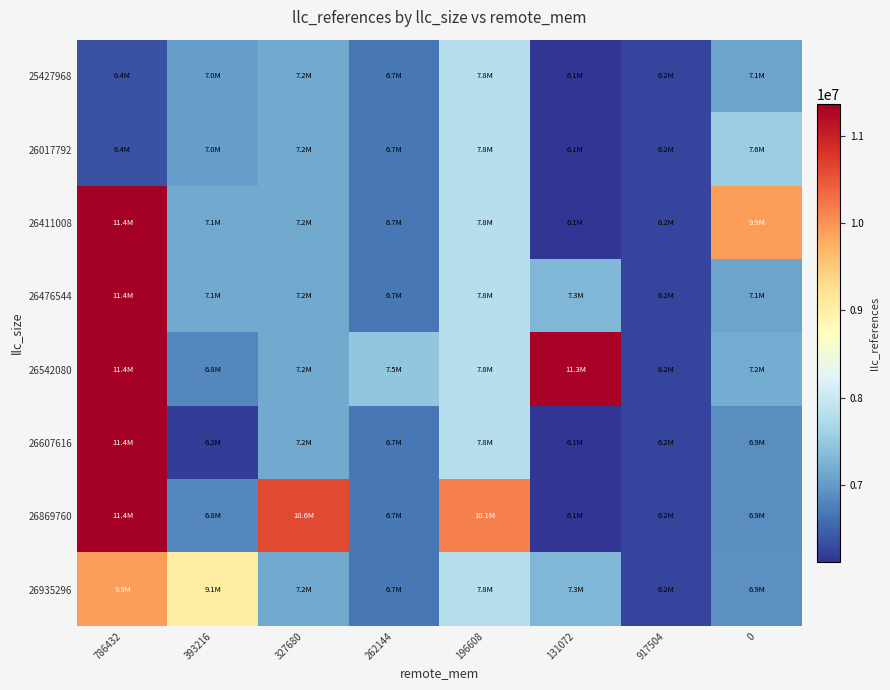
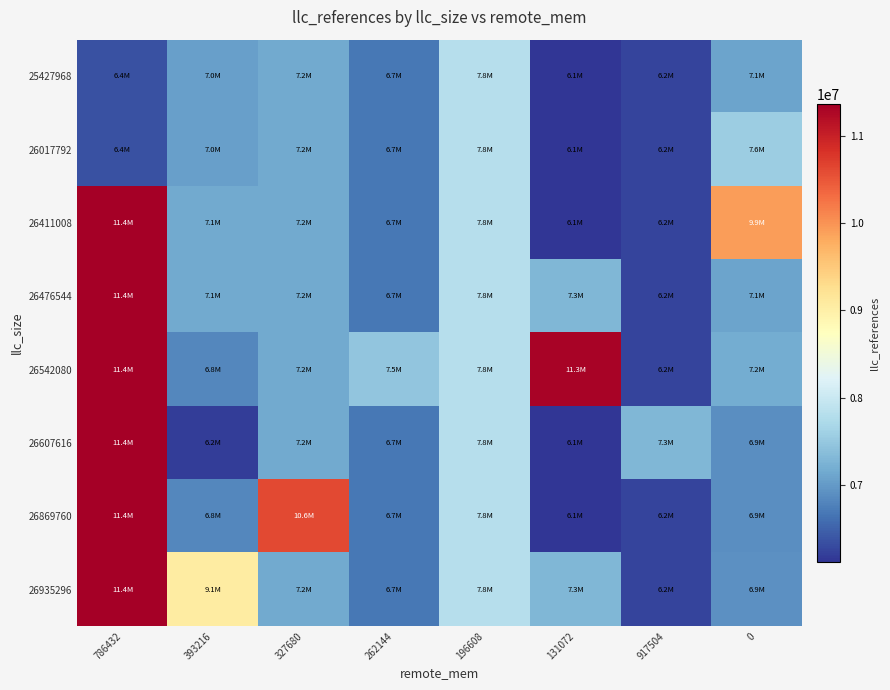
  {
    "25427968": {
      "786432": "6.4M",
      "393216": "7.0M",
      "327680": "7.2M",
      "262144": "6.7M",
      "196608": "7.8M",
      "131072": "6.1M",
      "917504": "6.2M",
      "0": "7.1M"
    },
    "26017792": {
      "786432": "6.4M",
      "393216": "7.0M",
      "327680": "7.2M",
      "262144": "6.7M",
      "196608": "7.8M",
      "131072": "6.1M",
      "917504": "6.2M",
      "0": "7.6M"
    },
    "26411008": {
      "786432": "11.4M",
      "393216": "7.1M",
      "327680": "7.2M",
      "262144": "6.7M",
      "196608": "7.8M",
      "131072": "6.1M",
      "917504": "6.2M",
      "0": "9.9M"
    },
    "26476544": {
      "786432": "11.4M",
      "393216": "7.1M",
      "327680": "7.2M",
      "262144": "6.7M",
      "196608": "7.8M",
      "131072": "7.3M",
      "917504": "6.2M",
      "0": "7.1M"
    },
    "26542080": {
      "786432": "11.4M",
      "393216": "6.8M",
      "327680": "7.2M",
      "262144": "7.5M",
      "196608": "7.8M",
      "131072": "11.3M",
      "917504": "6.2M",
      "0": "7.2M"
    },
    "26607616": {
      "786432": "11.4M",
      "393216": "6.2M",
      "327680": "7.2M",
      "262144": "6.7M",
      "196608": "7.8M",
      "131072": "6.1M",
-     "917504": "6.2M",
+     "917504": "7.3M",
      "0": "6.9M"
    },
    "26869760": {
      "786432": "11.4M",
      "393216": "6.8M",
      "327680": "10.6M",
      "262144": "6.7M",
-     "196608": "10.1M",
+     "196608": "7.8M",
      "131072": "6.1M",
      "917504": "6.2M",
      "0": "6.9M"
    },
    "26935296": {
-     "786432": "9.9M",
+     "786432": "11.4M",
      "393216": "9.1M",
      "327680": "7.2M",
      "262144": "6.7M",
      "196608": "7.8M",
      "131072": "7.3M",
      "917504": "6.2M",
      "0": "6.9M"
    }
  }
